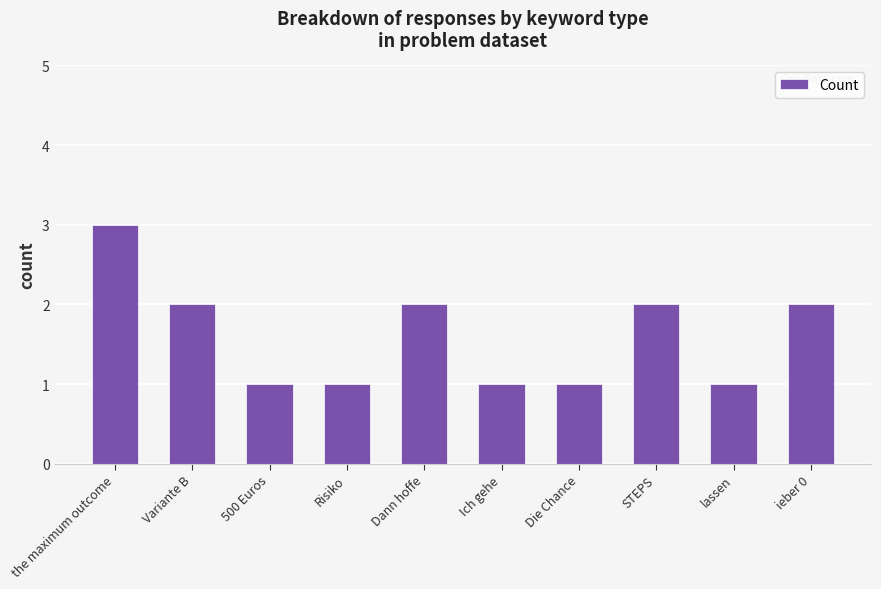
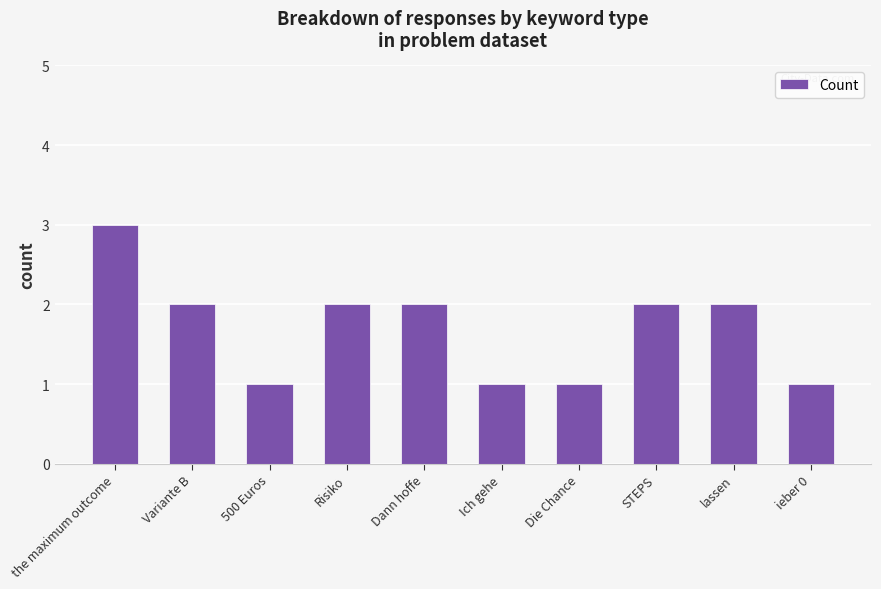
  {
    "the maximum outcome": 3,
    "Variante B": 2,
    "500 Euros": 1,
-   "Risiko": 1,
+   "Risiko": 2,
    "Dann hoffe": 2,
    "Ich gehe": 1,
    "Die Chance": 1,
    "STEPS": 2,
-   "lassen": 1,
-   "ieber 0": 2
+   "lassen": 2,
+   "ieber 0": 1
  }
